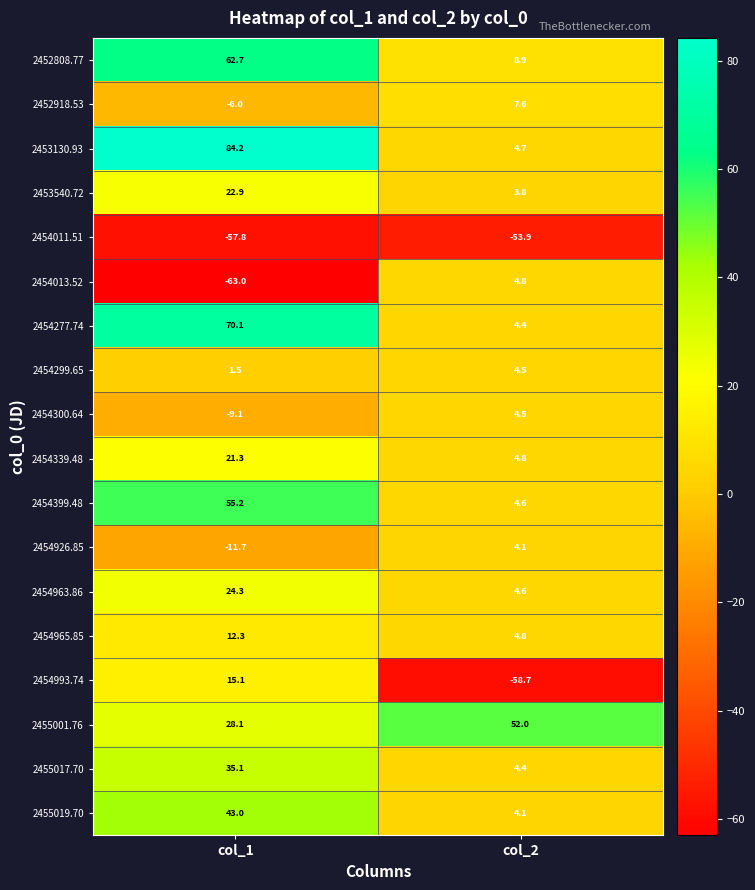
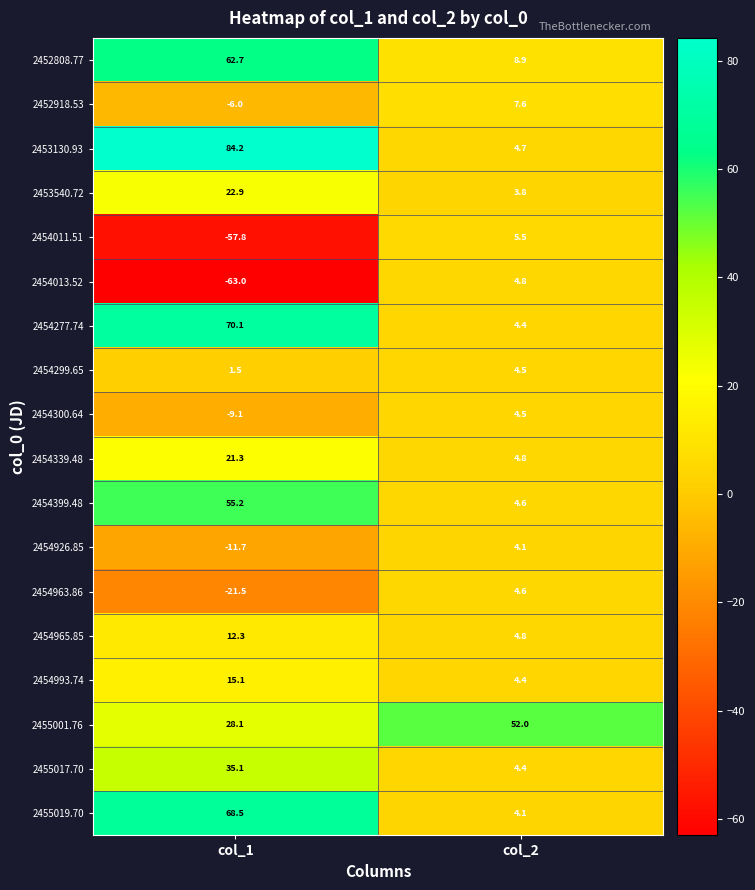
  {
    "2452808.77": {
      "col_1": 62.7,
      "col_2": 8.9
    },
    "2452918.53": {
      "col_1": -6.0,
      "col_2": 7.6
    },
    "2453130.93": {
      "col_1": 84.2,
      "col_2": 4.7
    },
    "2453540.72": {
      "col_1": 22.9,
      "col_2": 3.8
    },
    "2454011.51": {
      "col_1": -57.8,
-     "col_2": -53.9
+     "col_2": 5.5
    },
    "2454013.52": {
      "col_1": -63.0,
      "col_2": 4.8
    },
    "2454277.74": {
      "col_1": 70.1,
      "col_2": 4.4
    },
    "2454299.65": {
      "col_1": 1.5,
      "col_2": 4.5
    },
    "2454300.64": {
      "col_1": -9.1,
      "col_2": 4.5
    },
    "2454339.48": {
      "col_1": 21.3,
      "col_2": 4.8
    },
    "2454399.48": {
      "col_1": 55.2,
      "col_2": 4.6
    },
    "2454926.85": {
      "col_1": -11.7,
      "col_2": 4.1
    },
    "2454963.86": {
-     "col_1": 24.3,
+     "col_1": -21.5,
      "col_2": 4.6
    },
    "2454965.85": {
      "col_1": 12.3,
      "col_2": 4.8
    },
    "2454993.74": {
      "col_1": 15.1,
-     "col_2": -58.7
+     "col_2": 4.4
    },
    "2455001.76": {
      "col_1": 28.1,
      "col_2": 52.0
    },
    "2455017.70": {
      "col_1": 35.1,
      "col_2": 4.4
    },
    "2455019.70": {
-     "col_1": 43.0,
+     "col_1": 68.5,
      "col_2": 4.1
    }
  }
